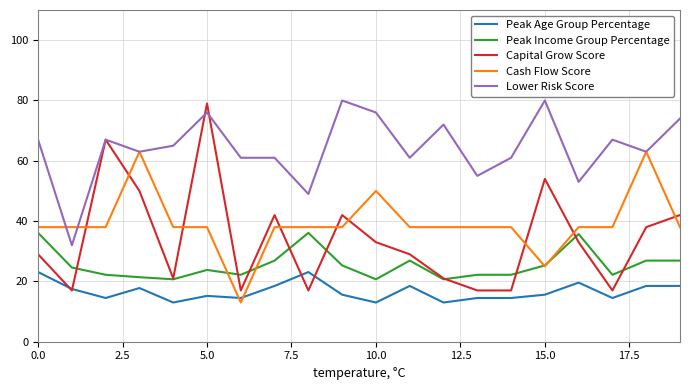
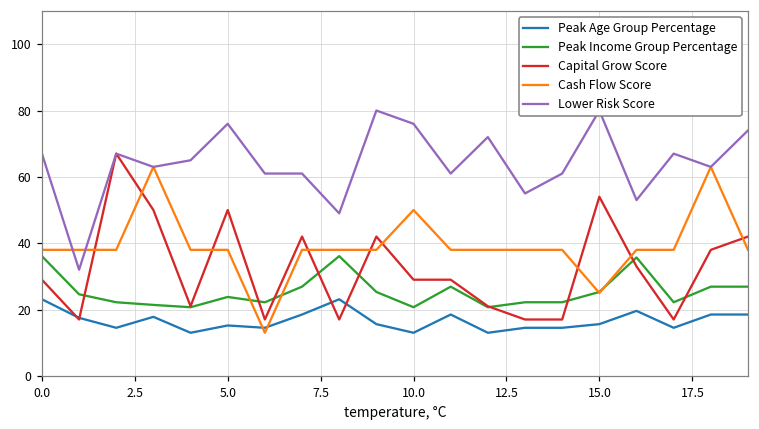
  {
    "Peak Age Group Percentage": {
      "0.0": 23,
      "5.0": 15,
      "10.0": 13,
      "15.0": 16
    },
    "Peak Income Group Percentage": {
      "0.0": 36,
      "5.0": 24,
      "10.0": 21
    },
    "Capital Grow Score": {
      "0.0": 29,
-     "5.0": 79,
-     "10.0": 33,
+     "5.0": 50,
+     "10.0": 29,
      "15.0": 54
    },
    "Cash Flow Score": {
      "0.0": 38,
      "5.0": 38,
      "10.0": 50
    },
    "Lower Risk Score": {
      "0.0": 67,
      "5.0": 76,
      "10.0": 76,
      "15.0": 80
    }
  }
